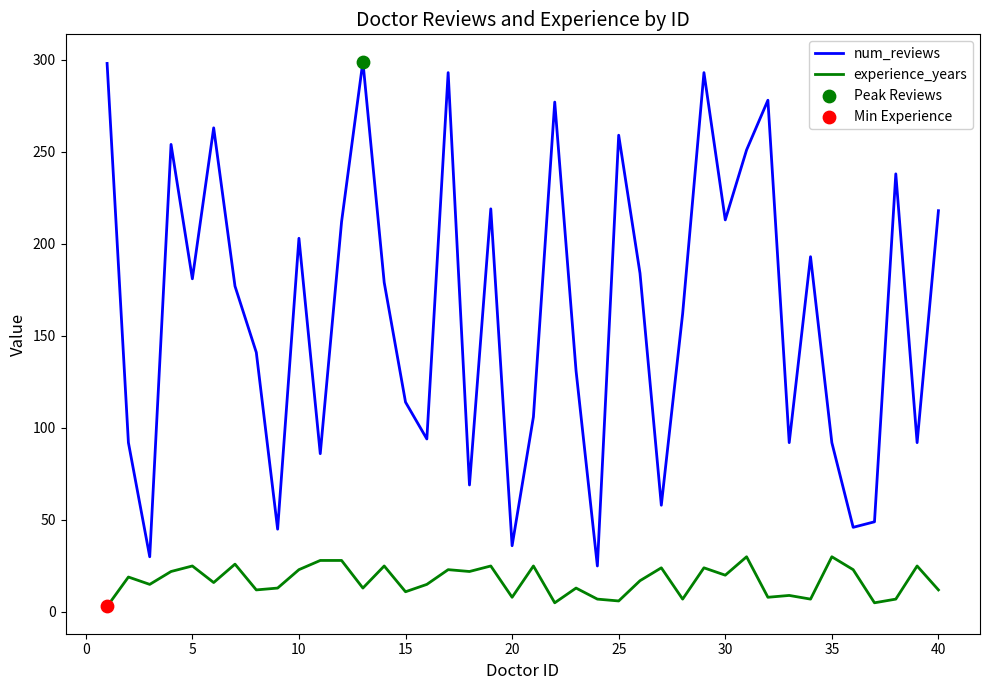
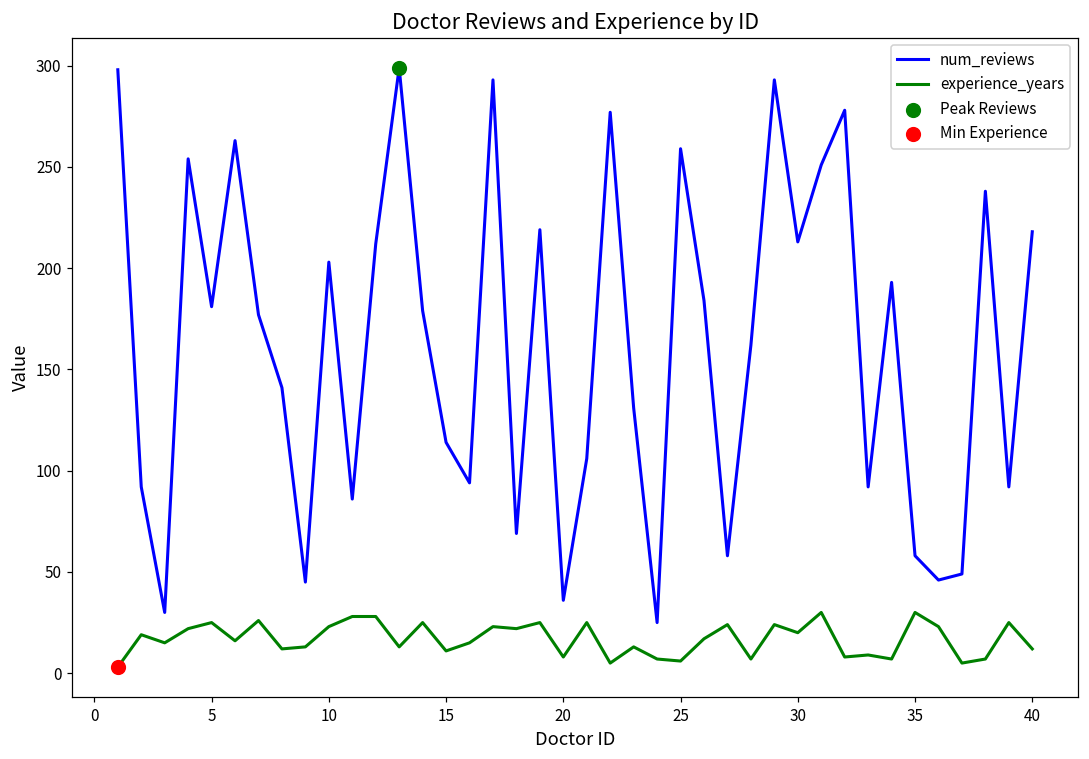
  {
    "num_reviews": {
      "5": 181,
      "10": 203,
      "15": 114,
      "20": 36,
      "25": 259,
      "30": 213,
-     "35": 92,
+     "35": 58,
      "40": 218
    }
  }
